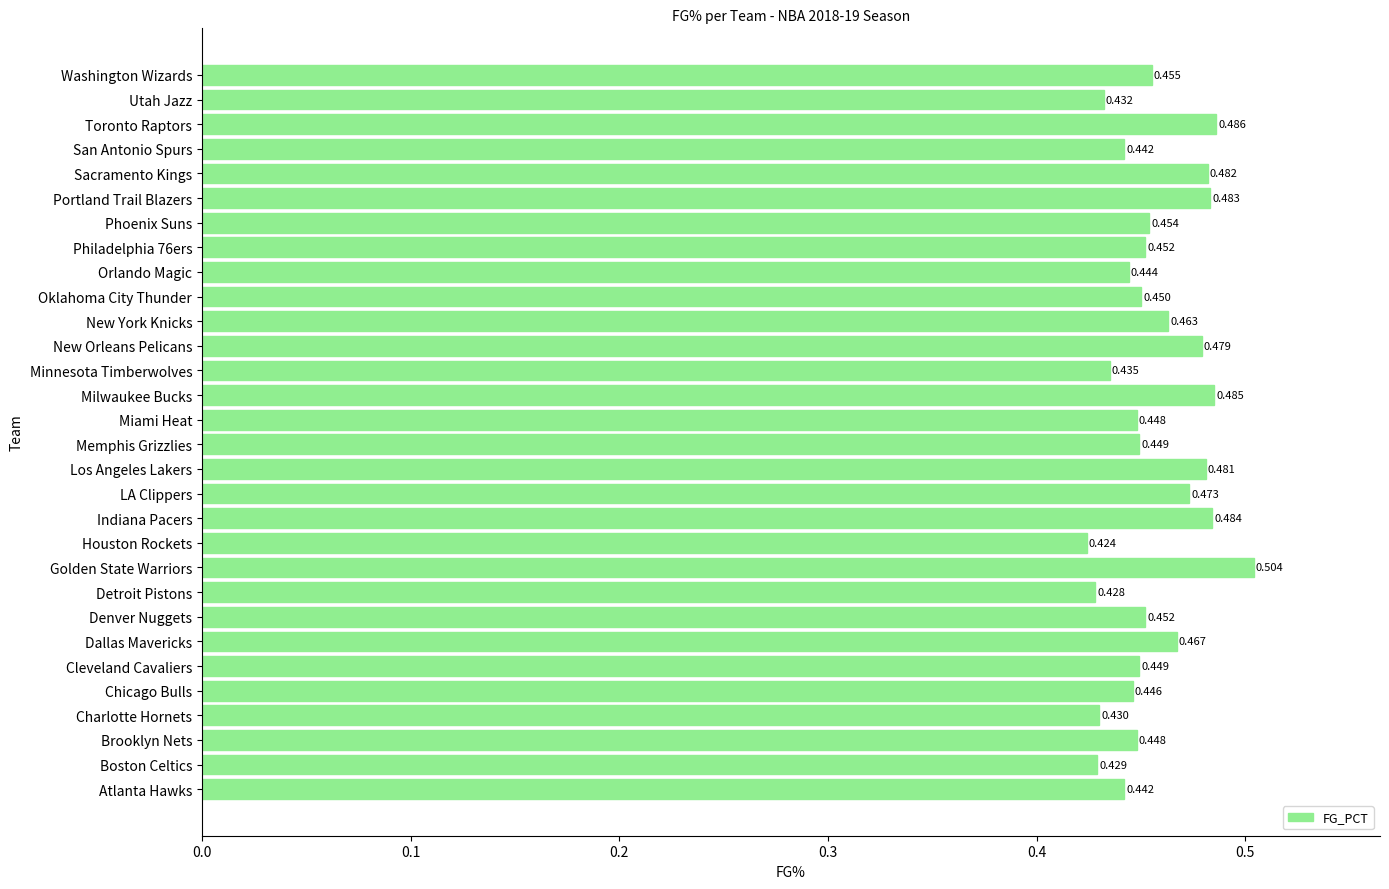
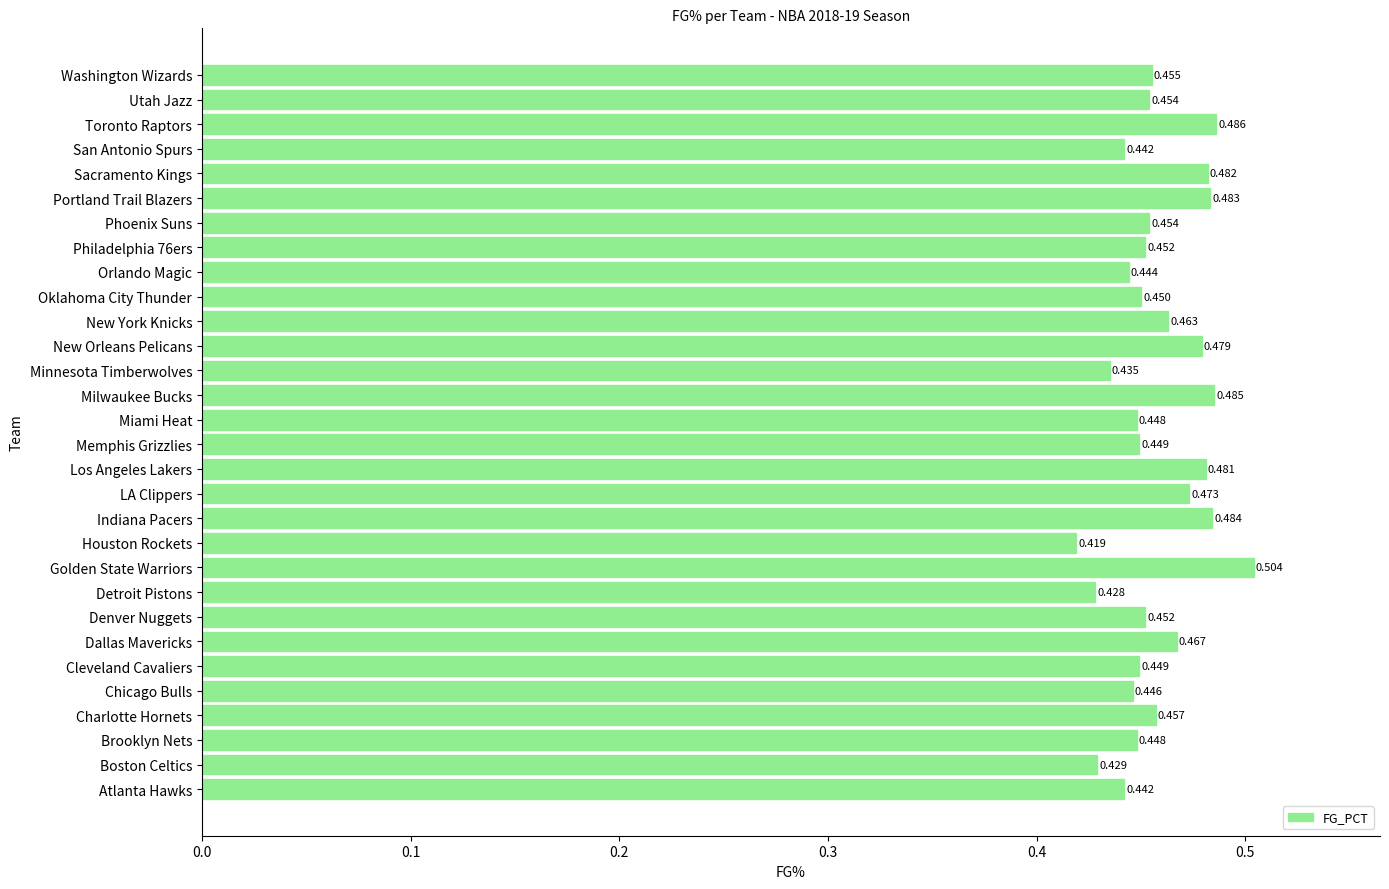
  {
    "Washington Wizards": 0.455,
-   "Utah Jazz": 0.432,
+   "Utah Jazz": 0.454,
    "Toronto Raptors": 0.486,
    "San Antonio Spurs": 0.442,
    "Sacramento Kings": 0.482,
    "Portland Trail Blazers": 0.483,
    "Phoenix Suns": 0.454,
    "Philadelphia 76ers": 0.452,
    "Orlando Magic": 0.444,
    "Oklahoma City Thunder": 0.450,
    "New York Knicks": 0.463,
    "New Orleans Pelicans": 0.479,
    "Minnesota Timberwolves": 0.435,
    "Milwaukee Bucks": 0.485,
    "Miami Heat": 0.448,
    "Memphis Grizzlies": 0.449,
    "Los Angeles Lakers": 0.481,
    "LA Clippers": 0.473,
    "Indiana Pacers": 0.484,
-   "Houston Rockets": 0.424,
+   "Houston Rockets": 0.419,
    "Golden State Warriors": 0.504,
    "Detroit Pistons": 0.428,
    "Denver Nuggets": 0.452,
    "Dallas Mavericks": 0.467,
    "Cleveland Cavaliers": 0.449,
    "Chicago Bulls": 0.446,
-   "Charlotte Hornets": 0.430,
+   "Charlotte Hornets": 0.457,
    "Brooklyn Nets": 0.448,
    "Boston Celtics": 0.429,
    "Atlanta Hawks": 0.442
  }
